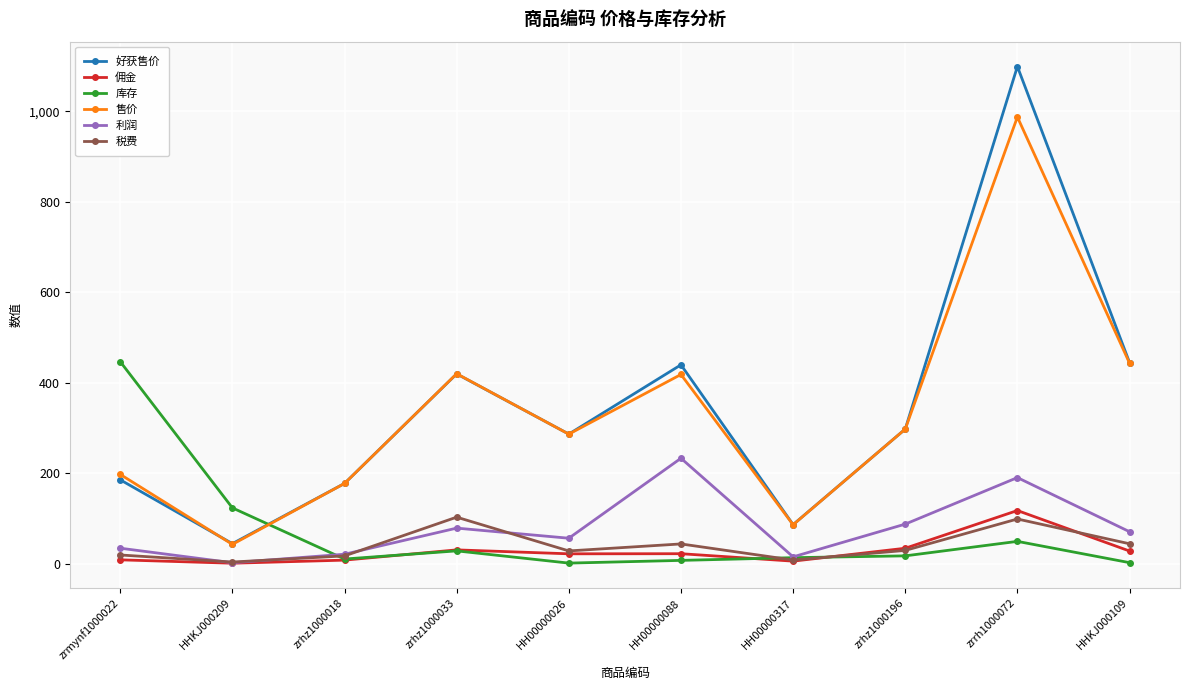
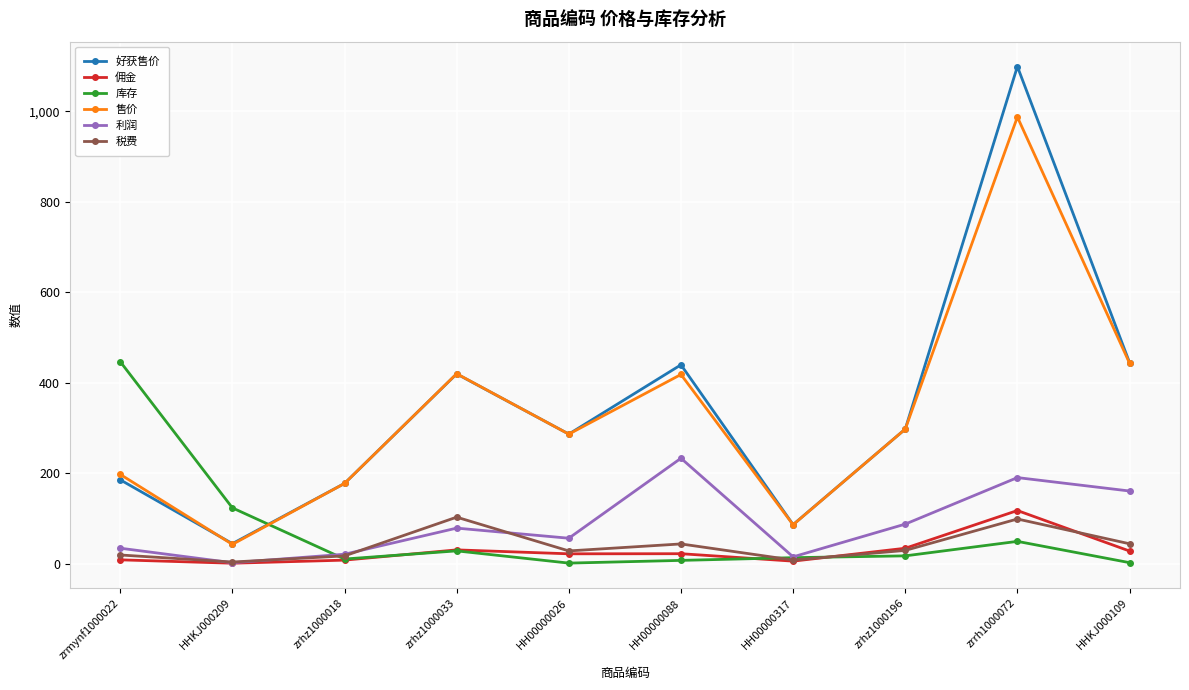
  {
    "好获售价": {
      "zrmynf1000022": "190",
      "HH00000088": "440",
      "zrrh1000072": "1,100"
    },
    "佣金": {
      "zrmynf1000022": "10",
      "HH00000026": "20",
      "HH00000088": "20",
      "zrrh1000072": "120",
      "HHKJ000109": "30"
    },
    "库存": {
      "zrmynf1000022": "450",
      "HHKJ000209": "120",
      "HH00000026": "0",
      "HH00000088": "10",
      "zrhz1000196": "20",
      "zrrh1000072": "50",
      "HHKJ000109": "0"
    },
    "售价": {
      "zrmynf1000022": "200",
      "HH00000088": "420",
      "zrrh1000072": "990"
    },
    "利润": {
      "zrmynf1000022": "30",
      "zrhz1000033": "80",
      "HH00000026": "60",
      "HH00000088": "230",
      "zrhz1000196": "90",
      "zrrh1000072": "190",
-     "HHKJ000109": "70"
+     "HHKJ000109": "160"
    },
    "税费": {
      "zrmynf1000022": "20",
      "zrhz1000033": "100",
      "HH00000026": "30",
      "HH00000088": "40",
      "zrrh1000072": "100",
      "HHKJ000109": "40"
    }
  }
